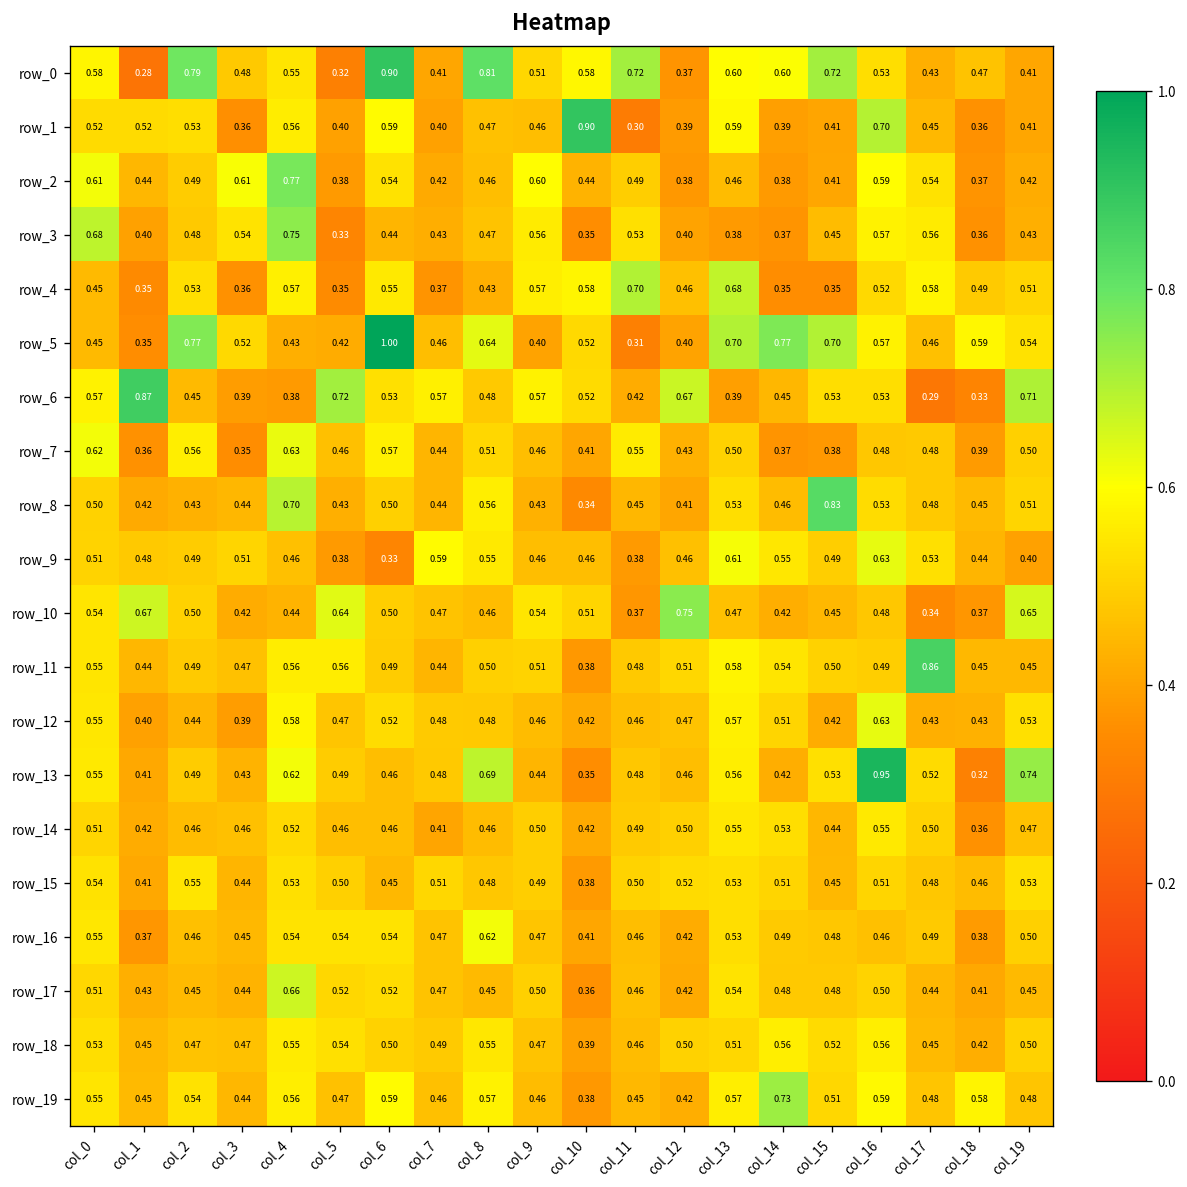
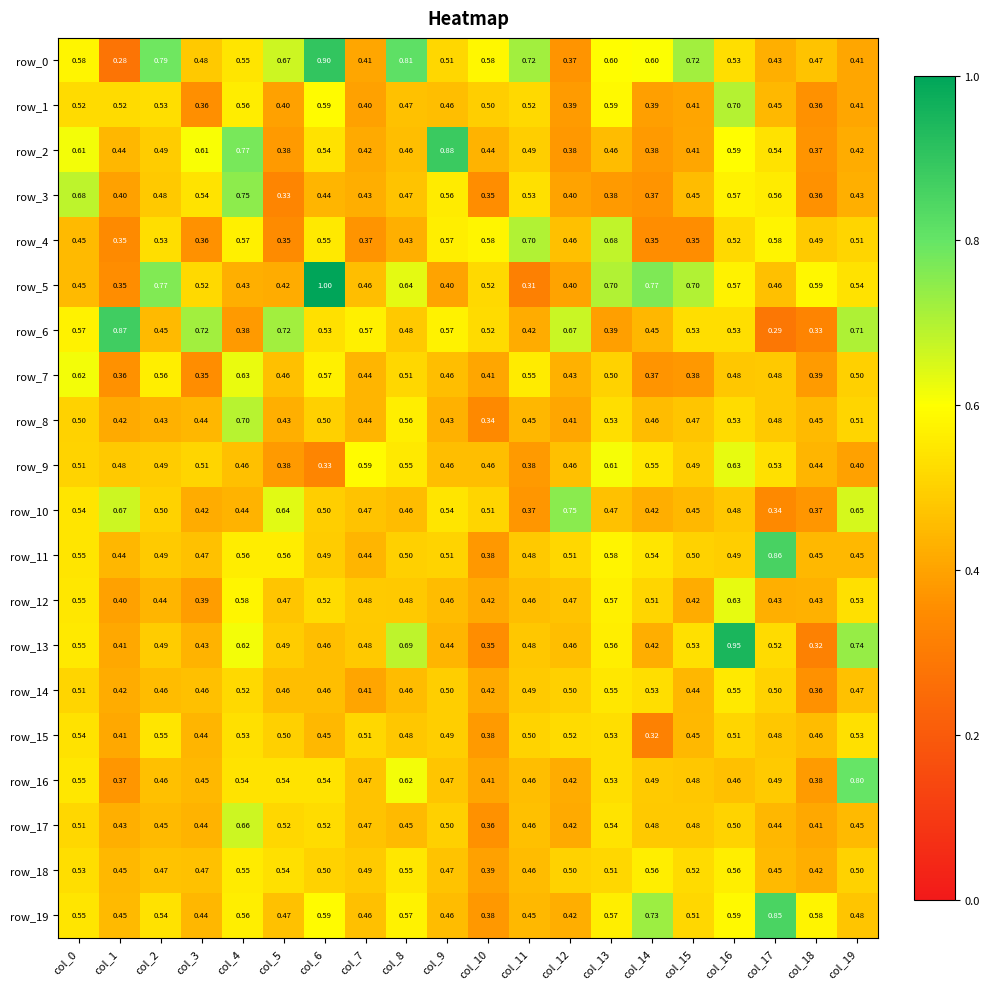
  {
    "row_0": {
      "col_0": 0.58,
      "col_1": 0.28,
      "col_2": 0.79,
      "col_3": 0.48,
      "col_4": 0.55,
-     "col_5": 0.32,
+     "col_5": 0.67,
      "col_6": 0.90,
      "col_7": 0.41,
      "col_8": 0.81,
      "col_9": 0.51,
      "col_10": 0.58,
      "col_11": 0.72,
      "col_12": 0.37,
      "col_13": 0.60,
      "col_14": 0.60,
      "col_15": 0.72,
      "col_16": 0.53,
      "col_17": 0.43,
      "col_18": 0.47,
      "col_19": 0.41
    },
    "row_1": {
      "col_0": 0.52,
      "col_1": 0.52,
      "col_2": 0.53,
      "col_3": 0.36,
      "col_4": 0.56,
      "col_5": 0.40,
      "col_6": 0.59,
      "col_7": 0.40,
      "col_8": 0.47,
      "col_9": 0.46,
-     "col_10": 0.90,
-     "col_11": 0.30,
+     "col_10": 0.50,
+     "col_11": 0.52,
      "col_12": 0.39,
      "col_13": 0.59,
      "col_14": 0.39,
      "col_15": 0.41,
      "col_16": 0.70,
      "col_17": 0.45,
      "col_18": 0.36,
      "col_19": 0.41
    },
    "row_2": {
      "col_0": 0.61,
      "col_1": 0.44,
      "col_2": 0.49,
      "col_3": 0.61,
      "col_4": 0.77,
      "col_5": 0.38,
      "col_6": 0.54,
      "col_7": 0.42,
      "col_8": 0.46,
-     "col_9": 0.60,
+     "col_9": 0.88,
      "col_10": 0.44,
      "col_11": 0.49,
      "col_12": 0.38,
      "col_13": 0.46,
      "col_14": 0.38,
      "col_15": 0.41,
      "col_16": 0.59,
      "col_17": 0.54,
      "col_18": 0.37,
      "col_19": 0.42
    },
    "row_6": {
      "col_0": 0.57,
      "col_1": 0.87,
      "col_2": 0.45,
-     "col_3": 0.39,
+     "col_3": 0.72,
      "col_4": 0.38,
      "col_5": 0.72,
      "col_6": 0.53,
      "col_7": 0.57,
      "col_8": 0.48,
      "col_9": 0.57,
      "col_10": 0.52,
      "col_11": 0.42,
      "col_12": 0.67,
      "col_13": 0.39,
      "col_14": 0.45,
      "col_15": 0.53,
      "col_16": 0.53,
      "col_17": 0.29,
      "col_18": 0.33,
      "col_19": 0.71
    },
    "row_8": {
      "col_0": 0.50,
      "col_1": 0.42,
      "col_2": 0.43,
      "col_3": 0.44,
      "col_4": 0.70,
      "col_5": 0.43,
      "col_6": 0.50,
      "col_7": 0.44,
      "col_8": 0.56,
      "col_9": 0.43,
      "col_10": 0.34,
      "col_11": 0.45,
      "col_12": 0.41,
      "col_13": 0.53,
      "col_14": 0.46,
-     "col_15": 0.83,
+     "col_15": 0.47,
      "col_16": 0.53,
      "col_17": 0.48,
      "col_18": 0.45,
      "col_19": 0.51
    },
    "row_15": {
      "col_0": 0.54,
      "col_1": 0.41,
      "col_2": 0.55,
      "col_3": 0.44,
      "col_4": 0.53,
      "col_5": 0.50,
      "col_6": 0.45,
      "col_7": 0.51,
      "col_8": 0.48,
      "col_9": 0.49,
      "col_10": 0.38,
      "col_11": 0.50,
      "col_12": 0.52,
      "col_13": 0.53,
-     "col_14": 0.51,
+     "col_14": 0.32,
      "col_15": 0.45,
      "col_16": 0.51,
      "col_17": 0.48,
      "col_18": 0.46,
      "col_19": 0.53
    },
    "row_16": {
      "col_0": 0.55,
      "col_1": 0.37,
      "col_2": 0.46,
      "col_3": 0.45,
      "col_4": 0.54,
      "col_5": 0.54,
      "col_6": 0.54,
      "col_7": 0.47,
      "col_8": 0.62,
      "col_9": 0.47,
      "col_10": 0.41,
      "col_11": 0.46,
      "col_12": 0.42,
      "col_13": 0.53,
      "col_14": 0.49,
      "col_15": 0.48,
      "col_16": 0.46,
      "col_17": 0.49,
      "col_18": 0.38,
-     "col_19": 0.50
+     "col_19": 0.80
    },
    "row_19": {
      "col_0": 0.55,
      "col_1": 0.45,
      "col_2": 0.54,
      "col_3": 0.44,
      "col_4": 0.56,
      "col_5": 0.47,
      "col_6": 0.59,
      "col_7": 0.46,
      "col_8": 0.57,
      "col_9": 0.46,
      "col_10": 0.38,
      "col_11": 0.45,
      "col_12": 0.42,
      "col_13": 0.57,
      "col_14": 0.73,
      "col_15": 0.51,
      "col_16": 0.59,
-     "col_17": 0.48,
+     "col_17": 0.85,
      "col_18": 0.58,
      "col_19": 0.48
    }
  }
